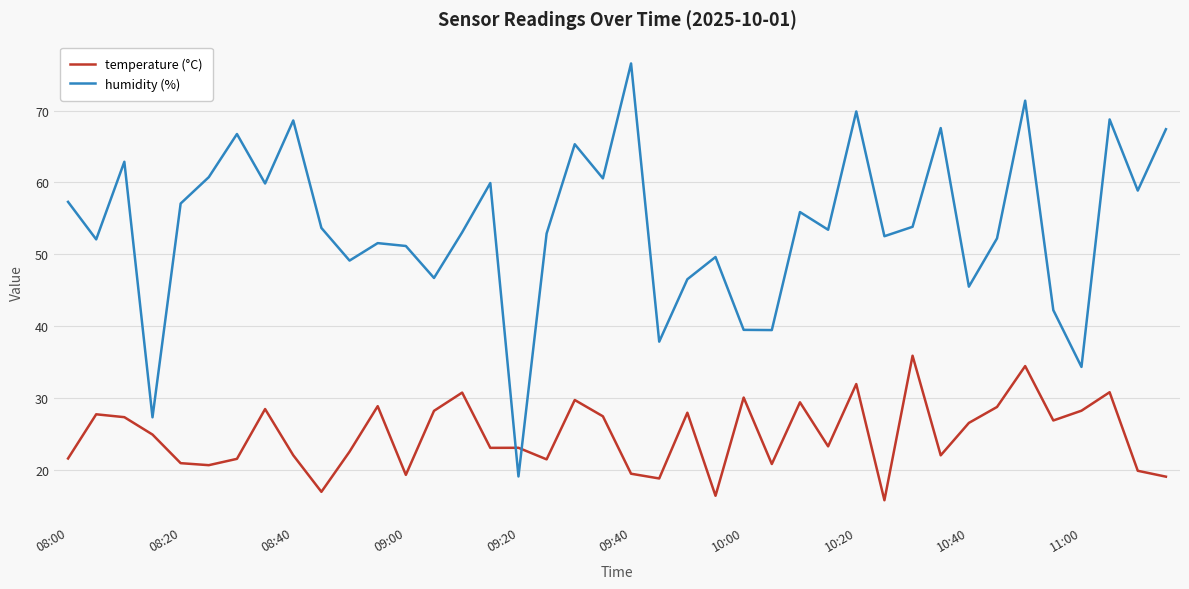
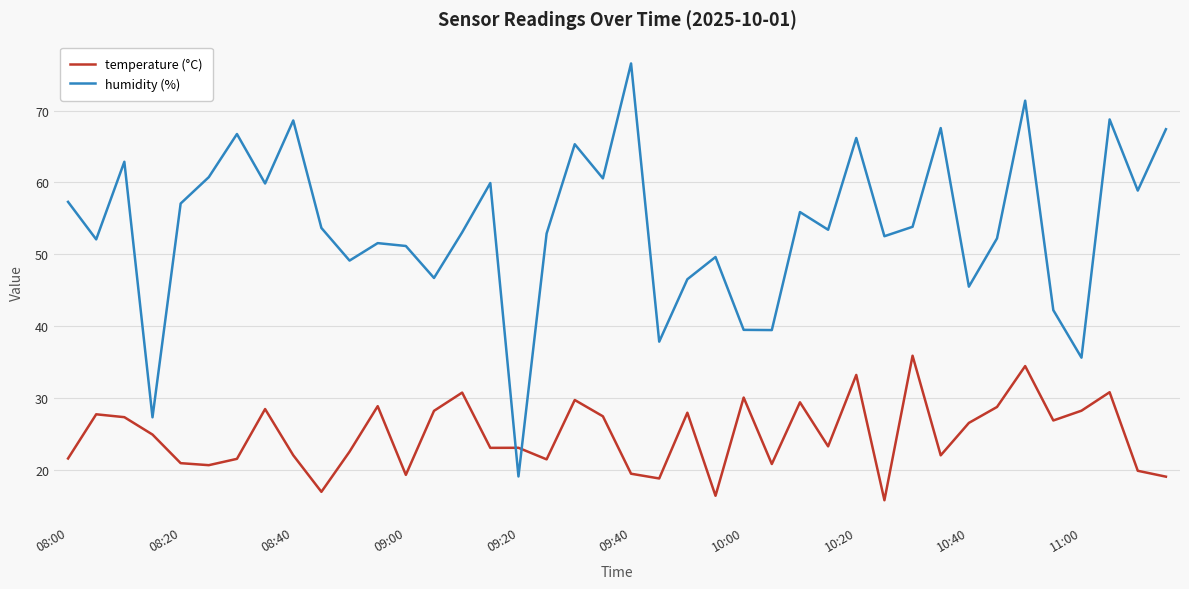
  {
    "temperature (°C)": {
      "08:00": 22,
      "08:20": 21,
      "08:40": 22,
      "09:00": 19,
      "09:20": 23,
      "09:40": 19,
      "10:00": 30,
-     "10:20": 32,
+     "10:20": 33,
      "10:40": 27,
      "11:00": 28
    },
    "humidity (%)": {
      "08:00": 57,
      "08:20": 57,
      "08:40": 69,
      "09:00": 51,
      "09:20": 19,
      "09:40": 77,
      "10:00": 39,
-     "10:20": 70,
+     "10:20": 66,
      "10:40": 45,
-     "11:00": 34
+     "11:00": 36
    }
  }
